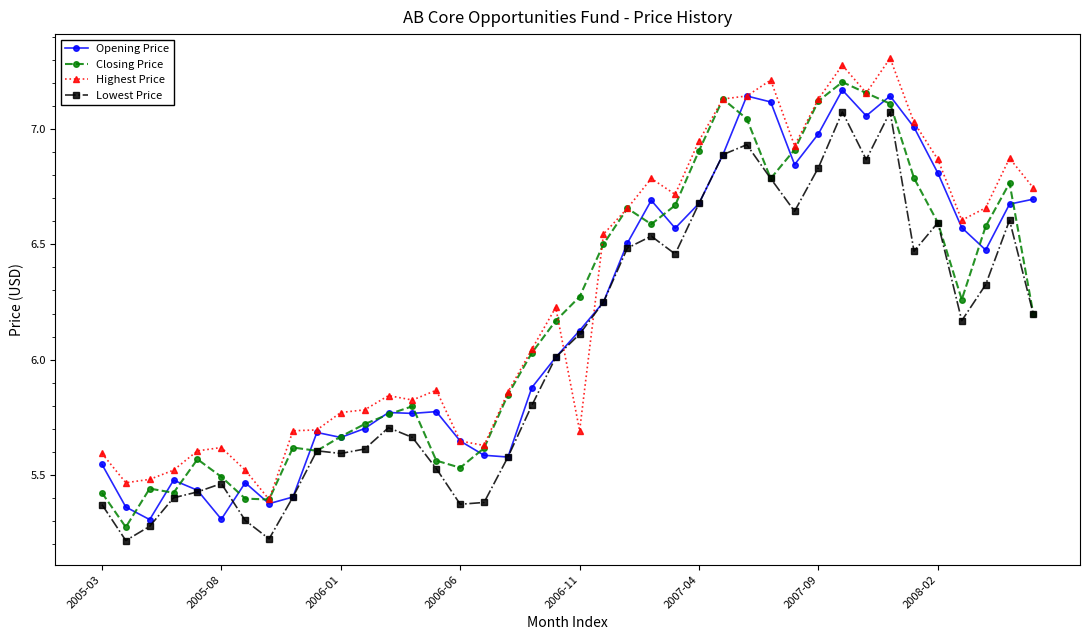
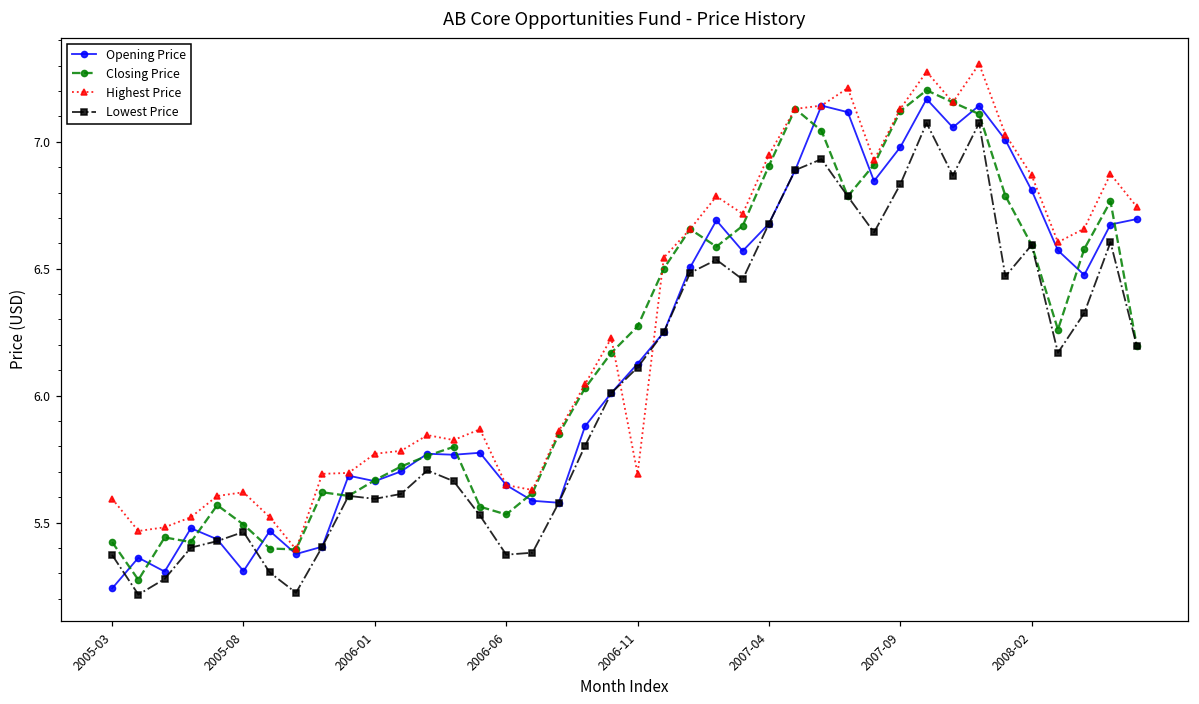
  {
    "Opening Price": {
-     "2005-03": 5.55,
+     "2005-03": 5.24,
      "2005-08": 5.31,
      "2006-11": 6.13,
      "2007-09": 6.98,
      "2008-02": 6.81
    },
    "Closing Price": {
      "2005-03": 5.42,
      "2005-08": 5.49,
      "2006-06": 5.53,
      "2006-11": 6.27,
      "2007-04": 6.91
    },
    "Highest Price": {
      "2005-03": 5.59,
      "2005-08": 5.62,
      "2006-01": 5.77,
      "2006-11": 5.69,
      "2007-04": 6.95,
      "2008-02": 6.87
    },
    "Lowest Price": {
      "2005-03": 5.37,
      "2005-08": 5.46,
      "2006-01": 5.59,
      "2006-06": 5.37,
      "2006-11": 6.11,
      "2007-09": 6.83
    }
  }
